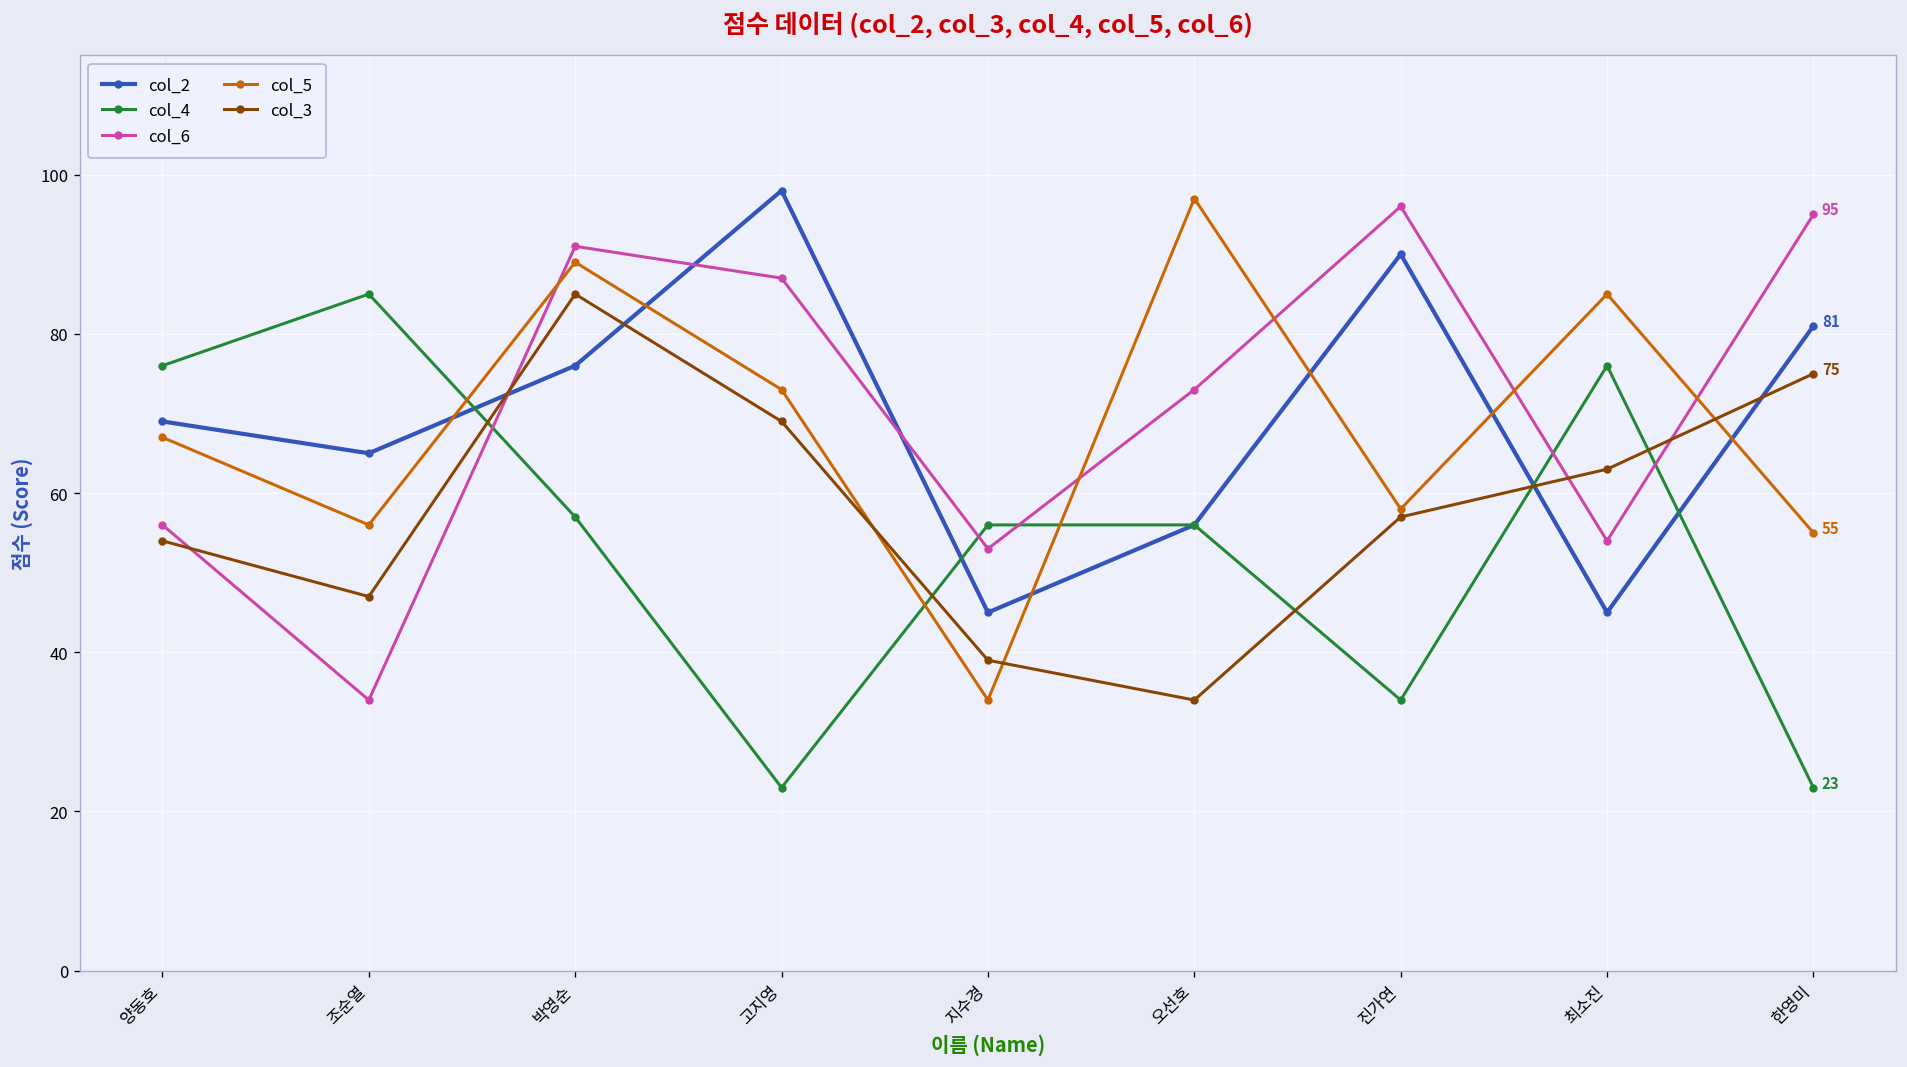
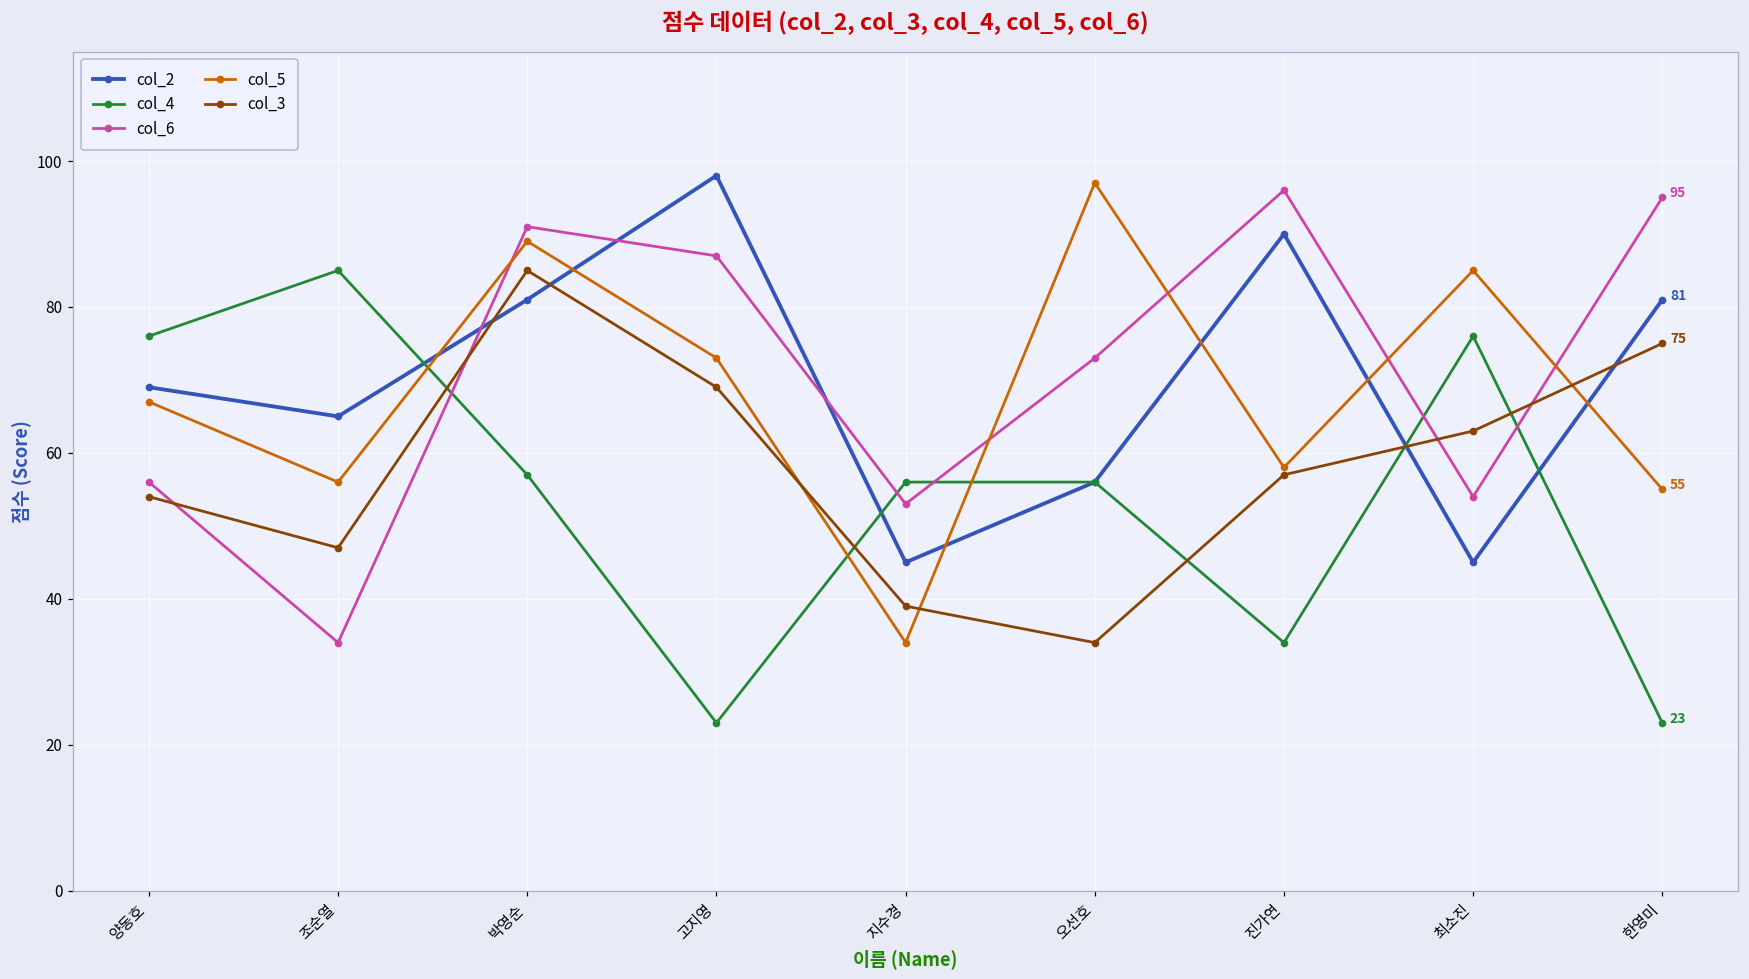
  {
    "col_2": {
      "양동호": 69,
      "조순열": 65,
-     "박영순": 76,
+     "박영순": 81,
      "고지영": 98,
      "지수경": 45,
      "진가연": 90,
      "최소진": 45
    },
    "col_4": {
      "한영미": 23
    },
    "col_6": {
      "한영미": 95
    },
    "col_5": {
      "한영미": 55
    },
    "col_3": {
      "한영미": 75
    }
  }
